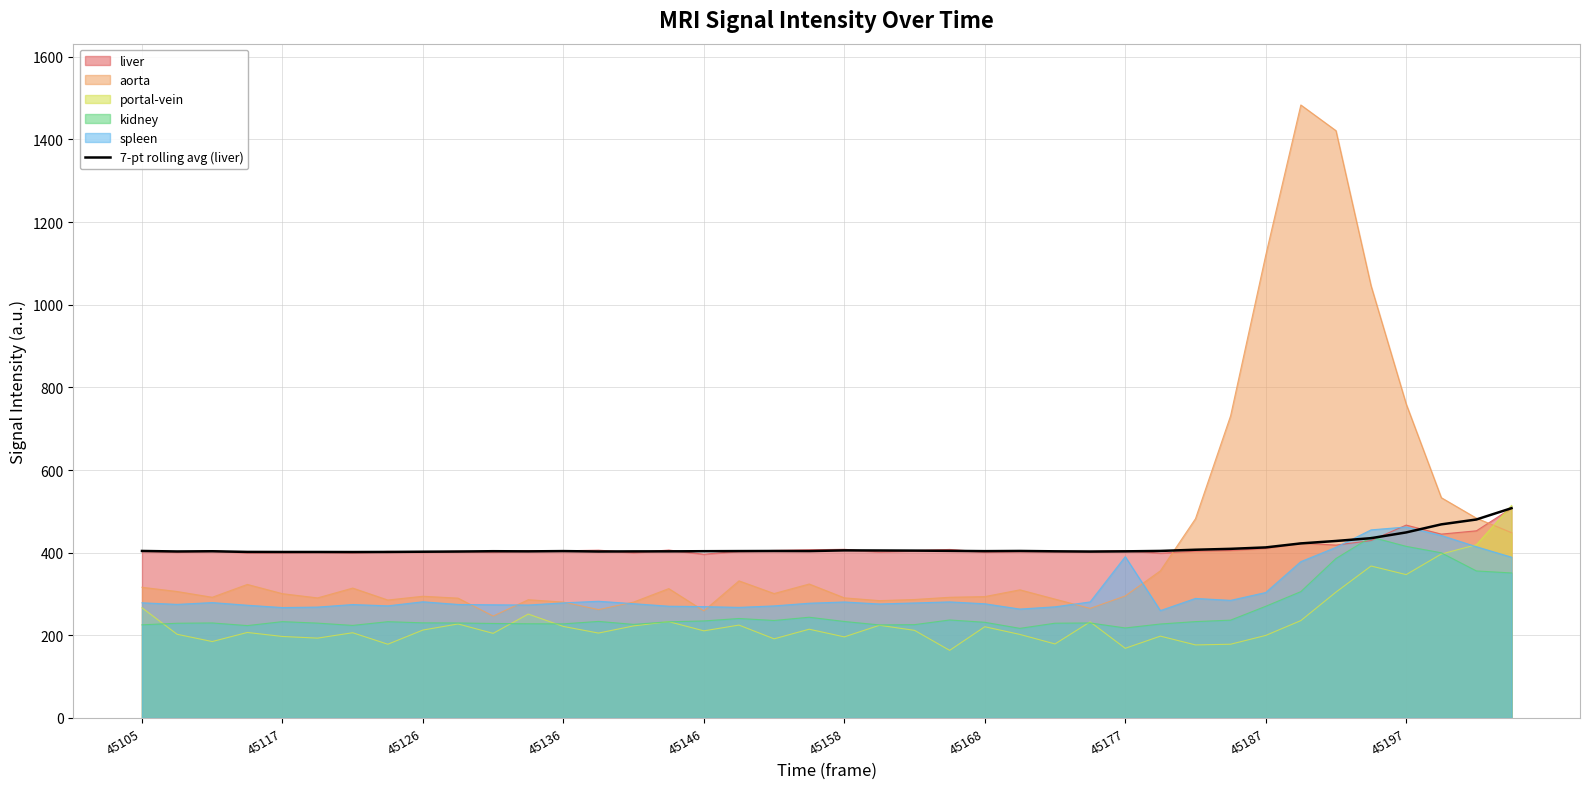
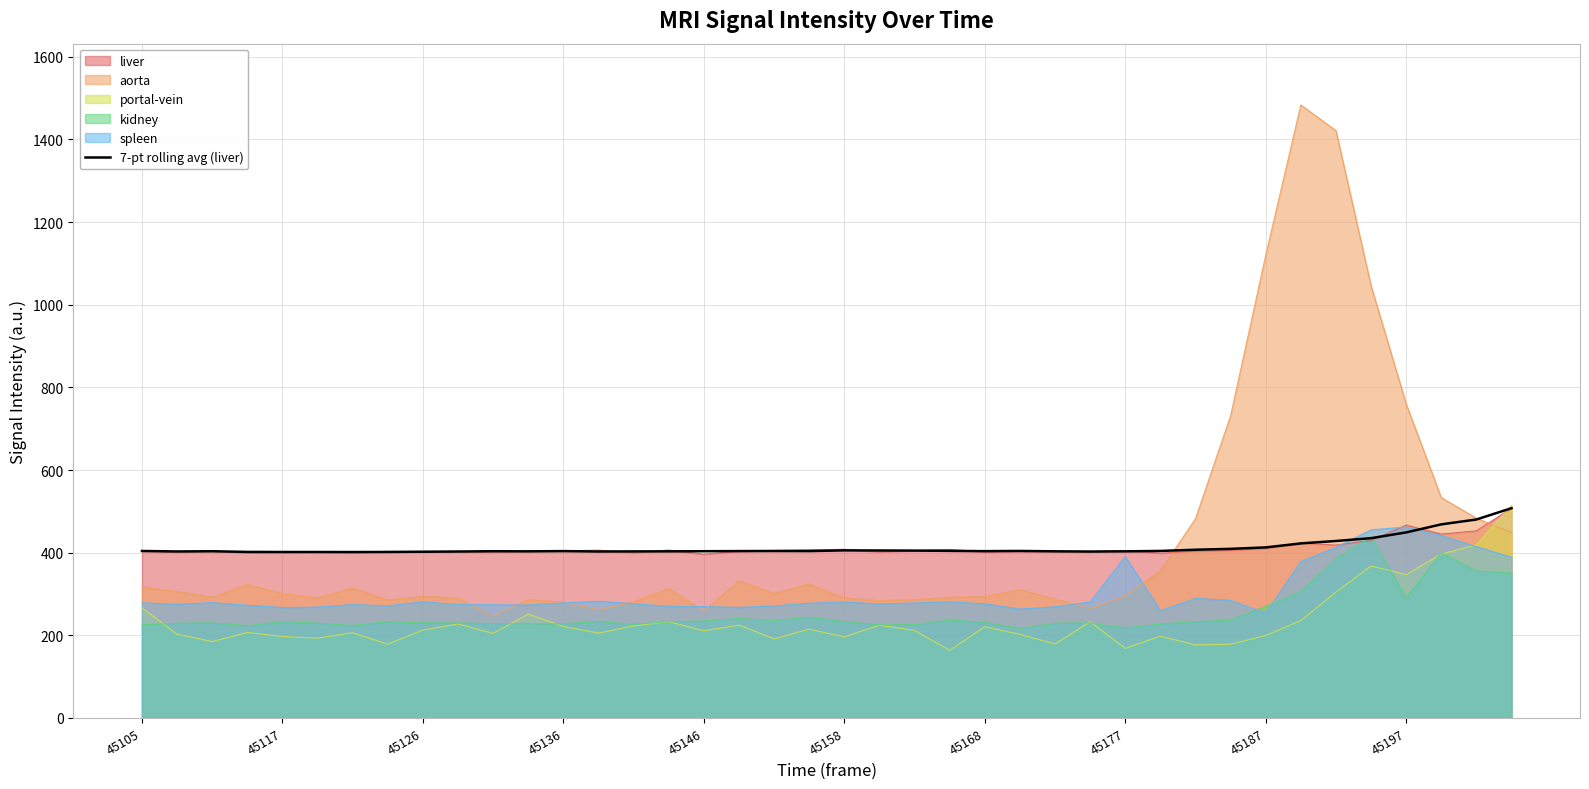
  {
    "portal-vein": {
      "45105": 270,
      "45117": 200,
      "45126": 210,
      "45136": 220,
      "45146": 210,
      "45158": 200,
      "45168": 220,
      "45177": 170,
      "45187": 200,
      "45197": 350
    },
    "kidney": {
      "45105": 230,
      "45117": 230,
      "45126": 230,
      "45136": 230,
      "45146": 230,
      "45158": 230,
      "45168": 230,
      "45177": 220,
      "45187": 270,
-     "45197": 420
+     "45197": 290
    },
    "spleen": {
      "45105": 280,
      "45117": 270,
      "45126": 280,
      "45146": 270,
      "45158": 280,
      "45168": 280,
      "45177": 390,
-     "45187": 300
+     "45187": 250
    },
    "7-pt rolling avg (liver)": {
      "45146": 400,
      "45197": 450
    }
  }
